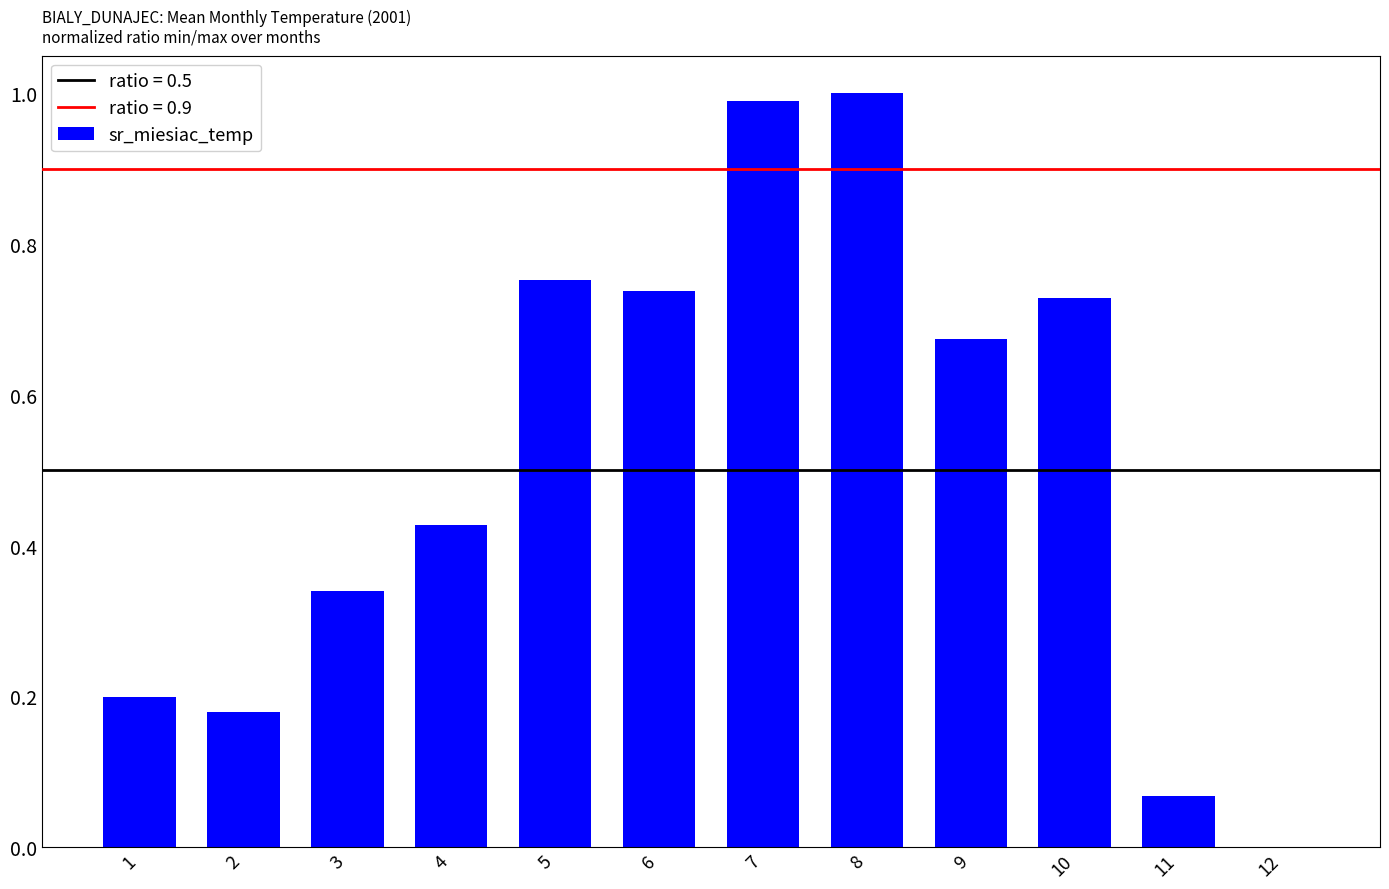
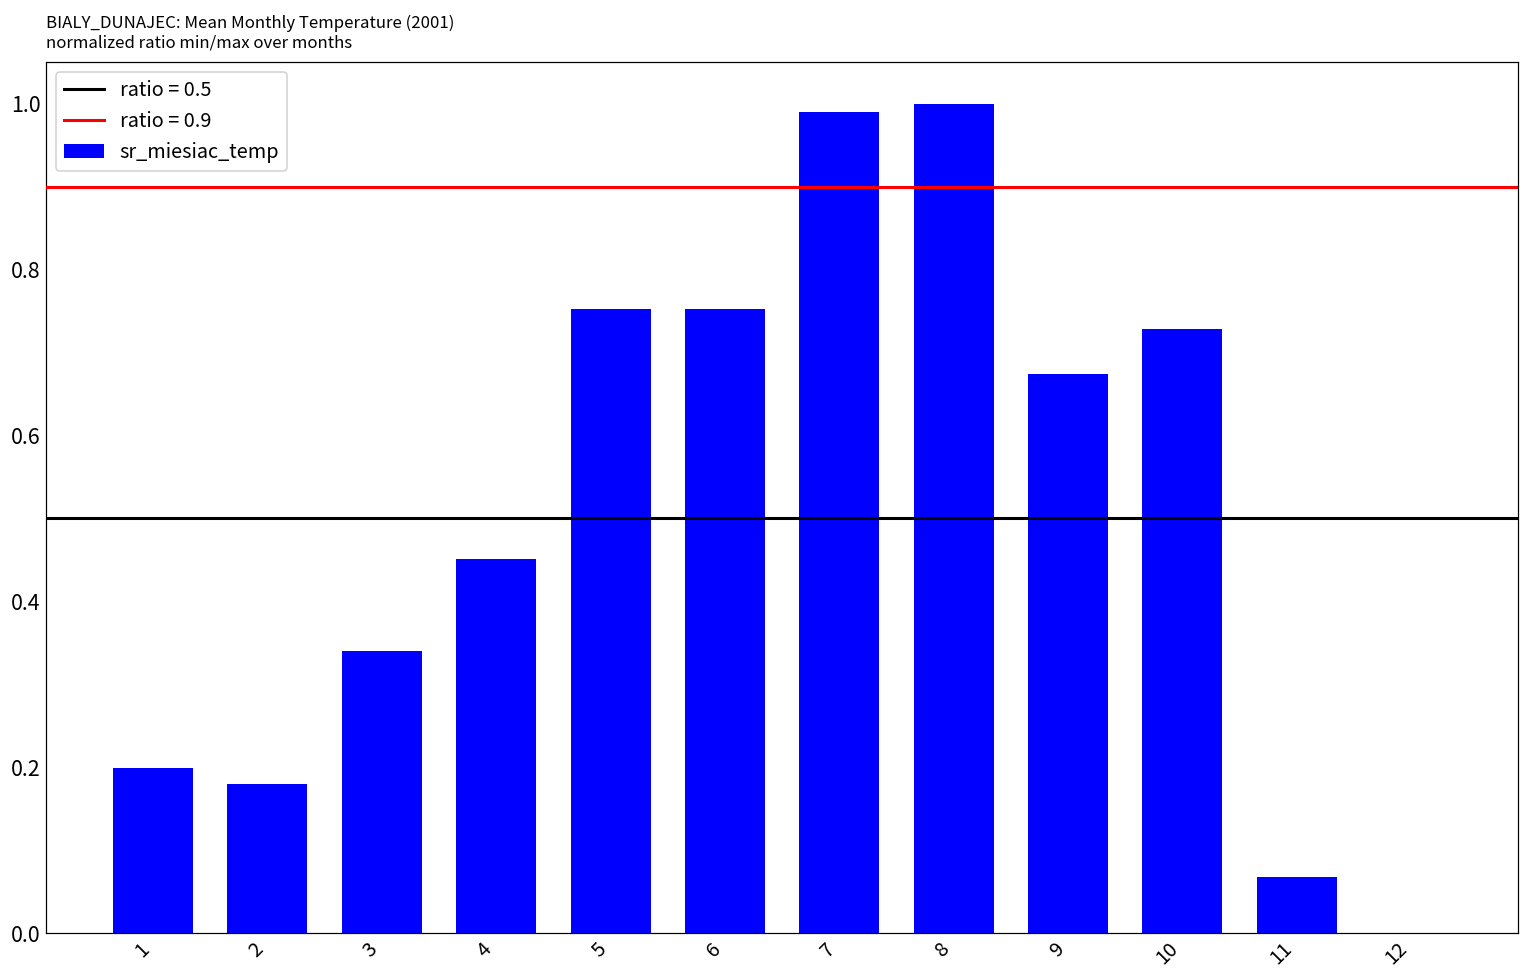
  {
    "1": 0.20,
    "2": 0.18,
    "3": 0.34,
-   "4": 0.43,
+   "4": 0.45,
    "5": 0.75,
-   "6": 0.74,
+   "6": 0.75,
    "7": 0.99,
    "8": 1.00,
    "9": 0.67,
    "10": 0.73,
    "11": 0.07,
    "12": 0.00
  }
